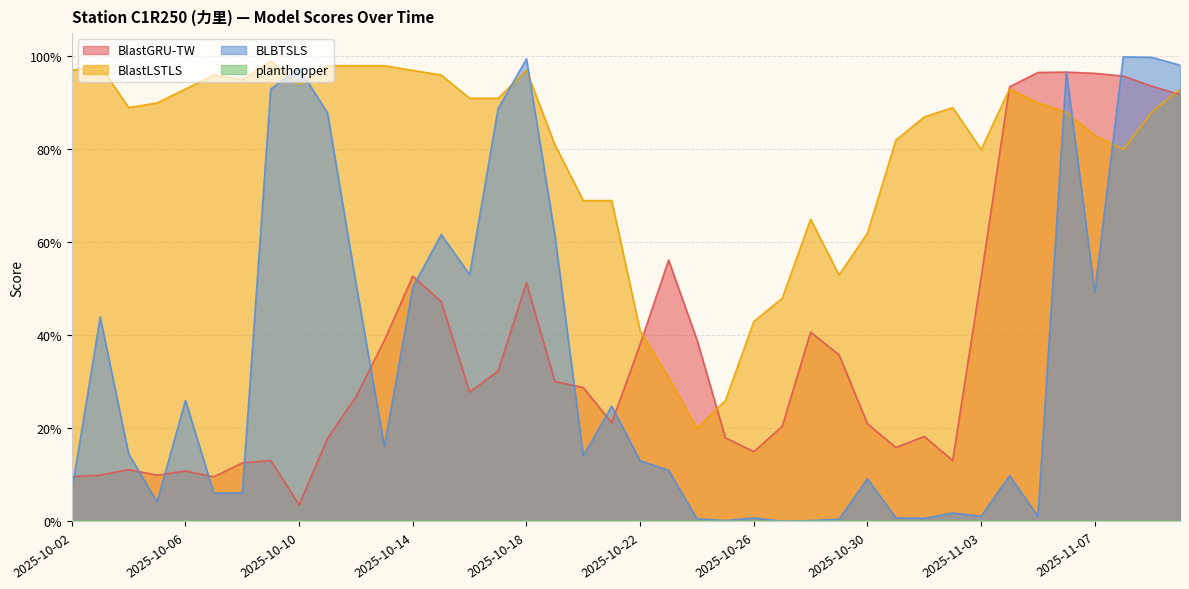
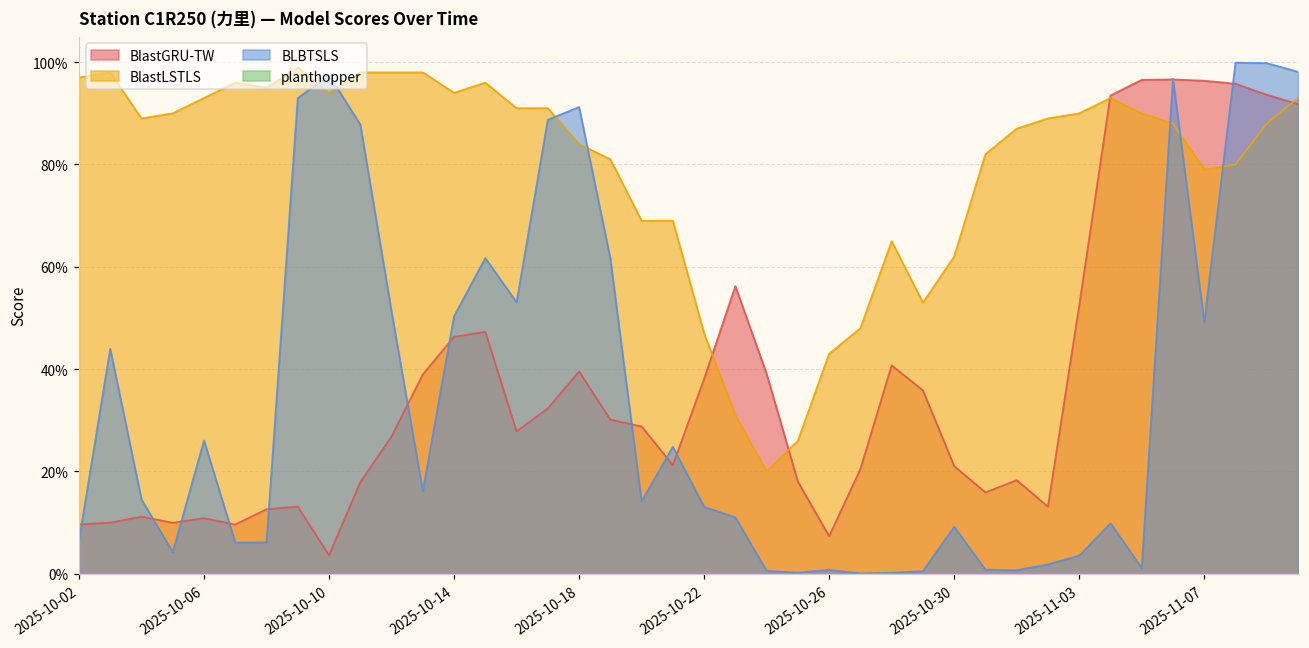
  {
    "BlastGRU-TW": {
      "2025-10-02": "10%",
      "2025-10-06": "11%",
      "2025-10-10": "4%",
-     "2025-10-14": "53%",
-     "2025-10-18": "51%",
+     "2025-10-14": "46%",
+     "2025-10-18": "40%",
      "2025-10-22": "38%",
-     "2025-10-26": "15%",
+     "2025-10-26": "7%",
      "2025-10-30": "21%",
      "2025-11-03": "52%",
      "2025-11-07": "96%"
    },
    "BlastLSTLS": {
      "2025-10-02": "97%",
      "2025-10-06": "93%",
      "2025-10-10": "94%",
-     "2025-10-14": "97%",
-     "2025-10-18": "97%",
-     "2025-10-22": "41%",
+     "2025-10-14": "94%",
+     "2025-10-18": "84%",
+     "2025-10-22": "47%",
      "2025-10-26": "43%",
      "2025-10-30": "62%",
-     "2025-11-03": "80%",
-     "2025-11-07": "83%"
+     "2025-11-03": "90%",
+     "2025-11-07": "79%"
    },
    "BLBTSLS": {
      "2025-10-02": "7%",
      "2025-10-06": "26%",
      "2025-10-14": "50%",
-     "2025-10-18": "99%",
+     "2025-10-18": "91%",
      "2025-10-22": "13%",
      "2025-10-26": "1%",
      "2025-10-30": "9%",
-     "2025-11-03": "1%",
+     "2025-11-03": "4%",
      "2025-11-07": "49%"
    },
    "planthopper": {
      "2025-10-02": "0%",
      "2025-10-06": "0%",
      "2025-10-10": "0%",
      "2025-10-14": "0%",
      "2025-10-18": "0%",
      "2025-10-22": "0%",
      "2025-10-26": "0%",
      "2025-10-30": "0%",
      "2025-11-03": "0%",
      "2025-11-07": "0%"
    }
  }
